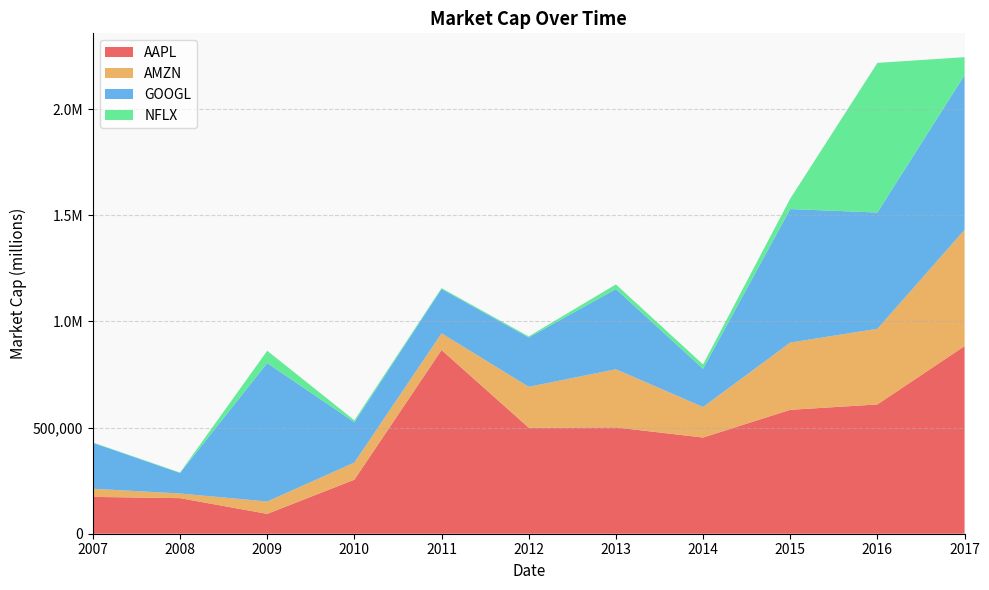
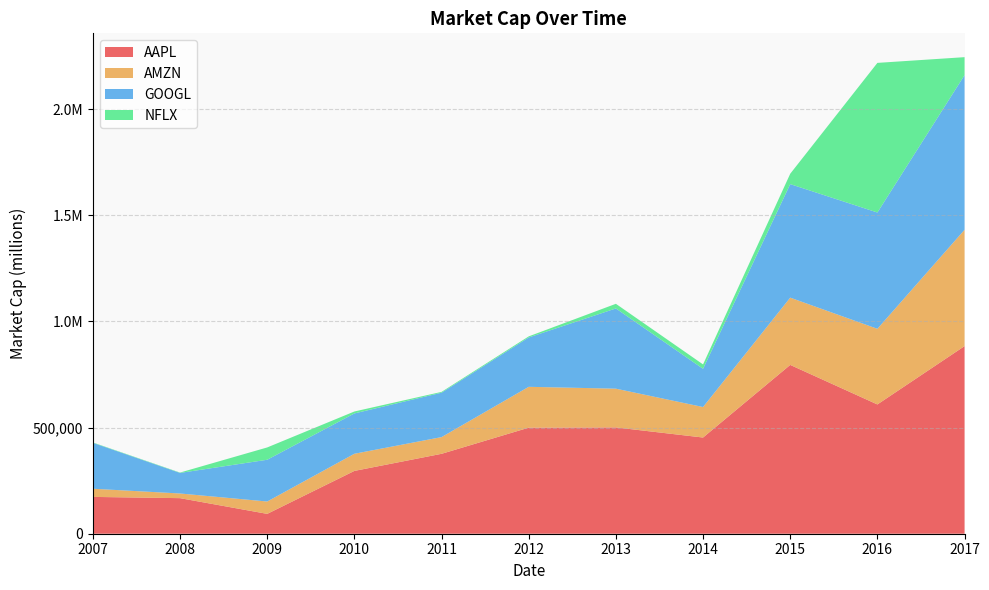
  {
    "AAPL": {
      "2007": "170,000",
      "2008": "170,000",
      "2009": "90,000",
-     "2010": "250,000",
-     "2011": "870,000",
+     "2010": "300,000",
+     "2011": "380,000",
      "2012": "500,000",
      "2013": "500,000",
      "2014": "450,000",
-     "2015": "580,000",
+     "2015": "800,000",
      "2016": "610,000",
      "2017": "880,000"
    },
    "AMZN": {
      "2007": "40,000",
      "2008": "20,000",
      "2009": "60,000",
      "2010": "80,000",
      "2011": "80,000",
      "2012": "190,000",
-     "2013": "270,000",
+     "2013": "180,000",
      "2014": "140,000",
      "2015": "320,000",
      "2016": "360,000",
      "2017": "550,000"
    },
    "GOOGL": {
-     "2009": "650,000",
+     "2009": "200,000",
      "2013": "380,000",
      "2014": "180,000",
-     "2015": "630,000",
+     "2015": "530,000",
      "2016": "550,000",
      "2017": "730,000"
    },
    "NFLX": {
      "2009": "60,000",
      "2013": "20,000",
      "2014": "20,000",
      "2015": "50,000",
      "2016": "700,000",
      "2017": "80,000"
    }
  }
